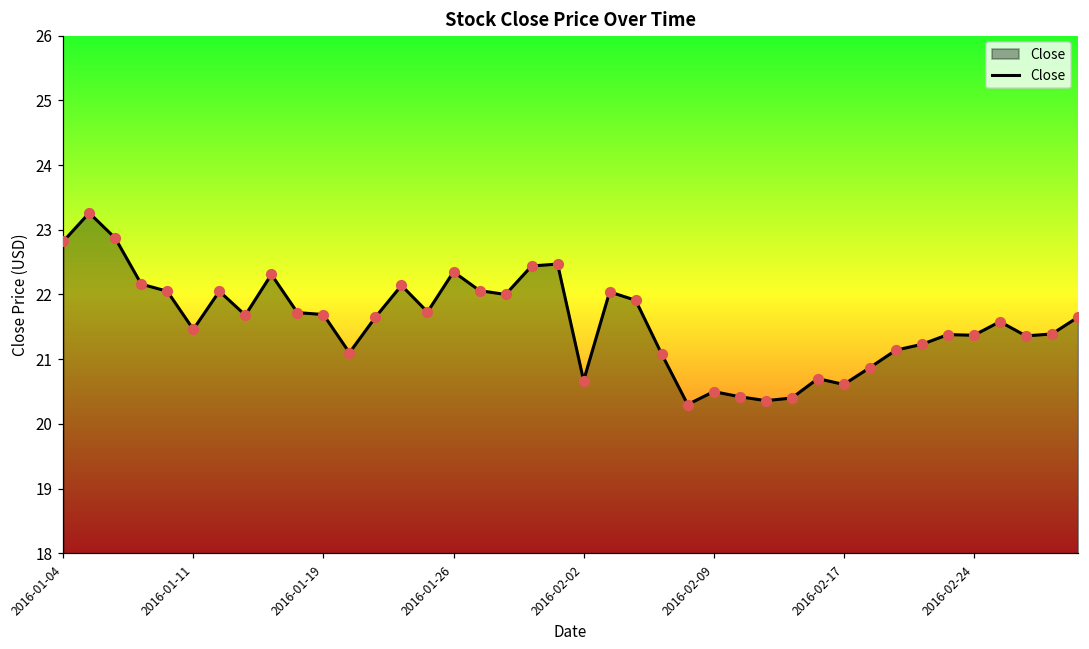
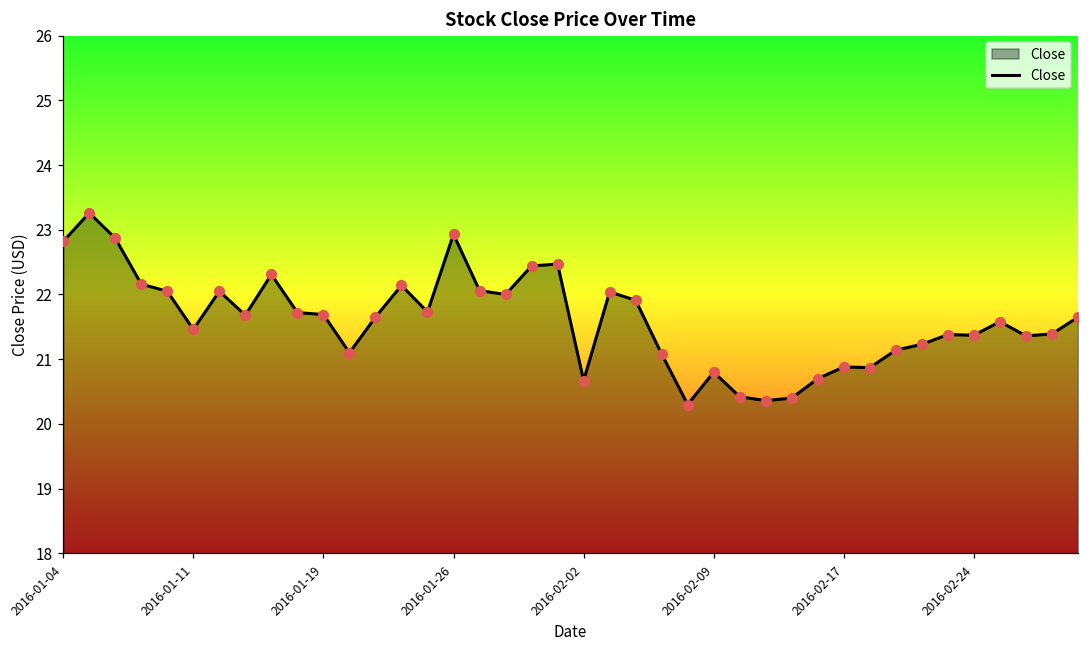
  {
    "2016-01-04": 22.8,
    "2016-01-11": 21.5,
    "2016-01-19": 21.7,
-   "2016-01-26": 22.4,
+   "2016-01-26": 22.9,
    "2016-02-02": 20.7,
-   "2016-02-09": 20.5,
-   "2016-02-17": 20.6,
+   "2016-02-09": 20.8,
+   "2016-02-17": 20.9,
    "2016-02-24": 21.4
  }
